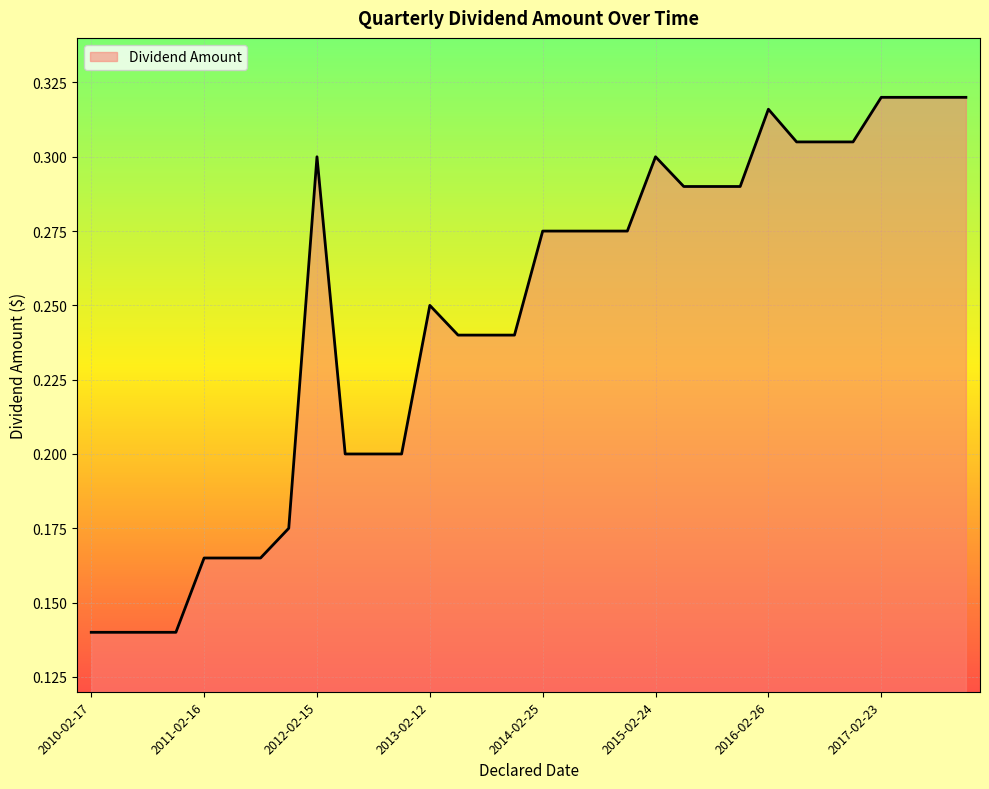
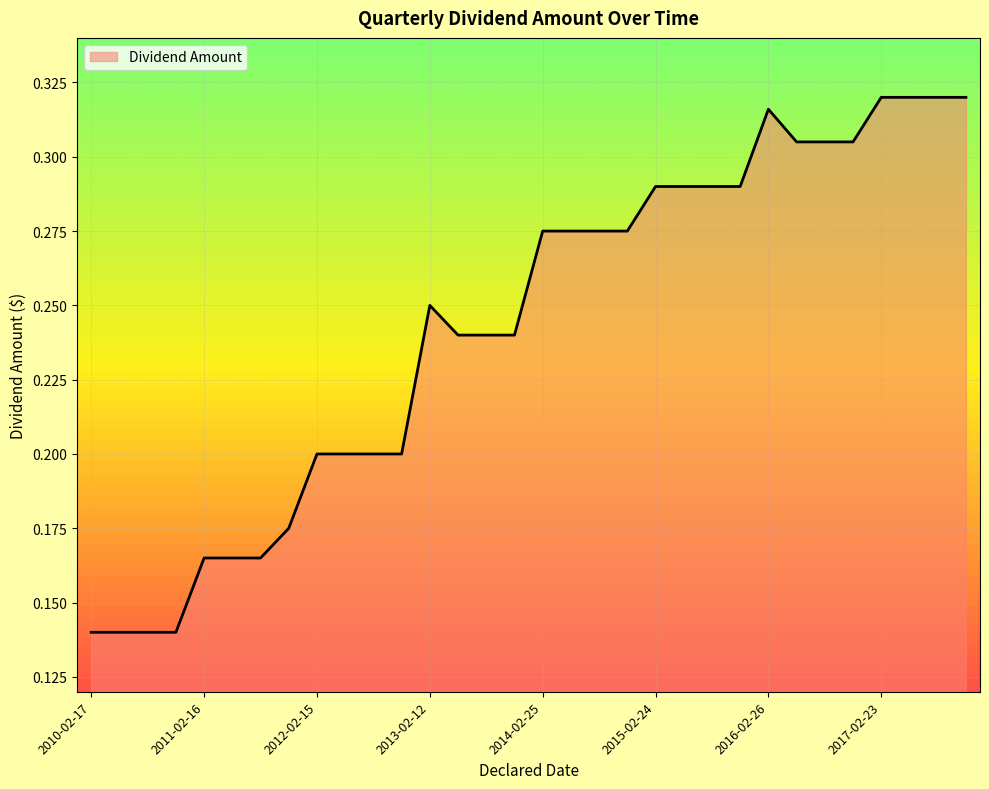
  {
    "2010-02-17": 0.14,
    "2011-02-16": 0.165,
-   "2012-02-15": 0.3,
+   "2012-02-15": 0.2,
    "2013-02-12": 0.25,
    "2014-02-25": 0.275,
-   "2015-02-24": 0.30,
+   "2015-02-24": 0.29,
    "2016-02-26": 0.316,
    "2017-02-23": 0.32
  }
